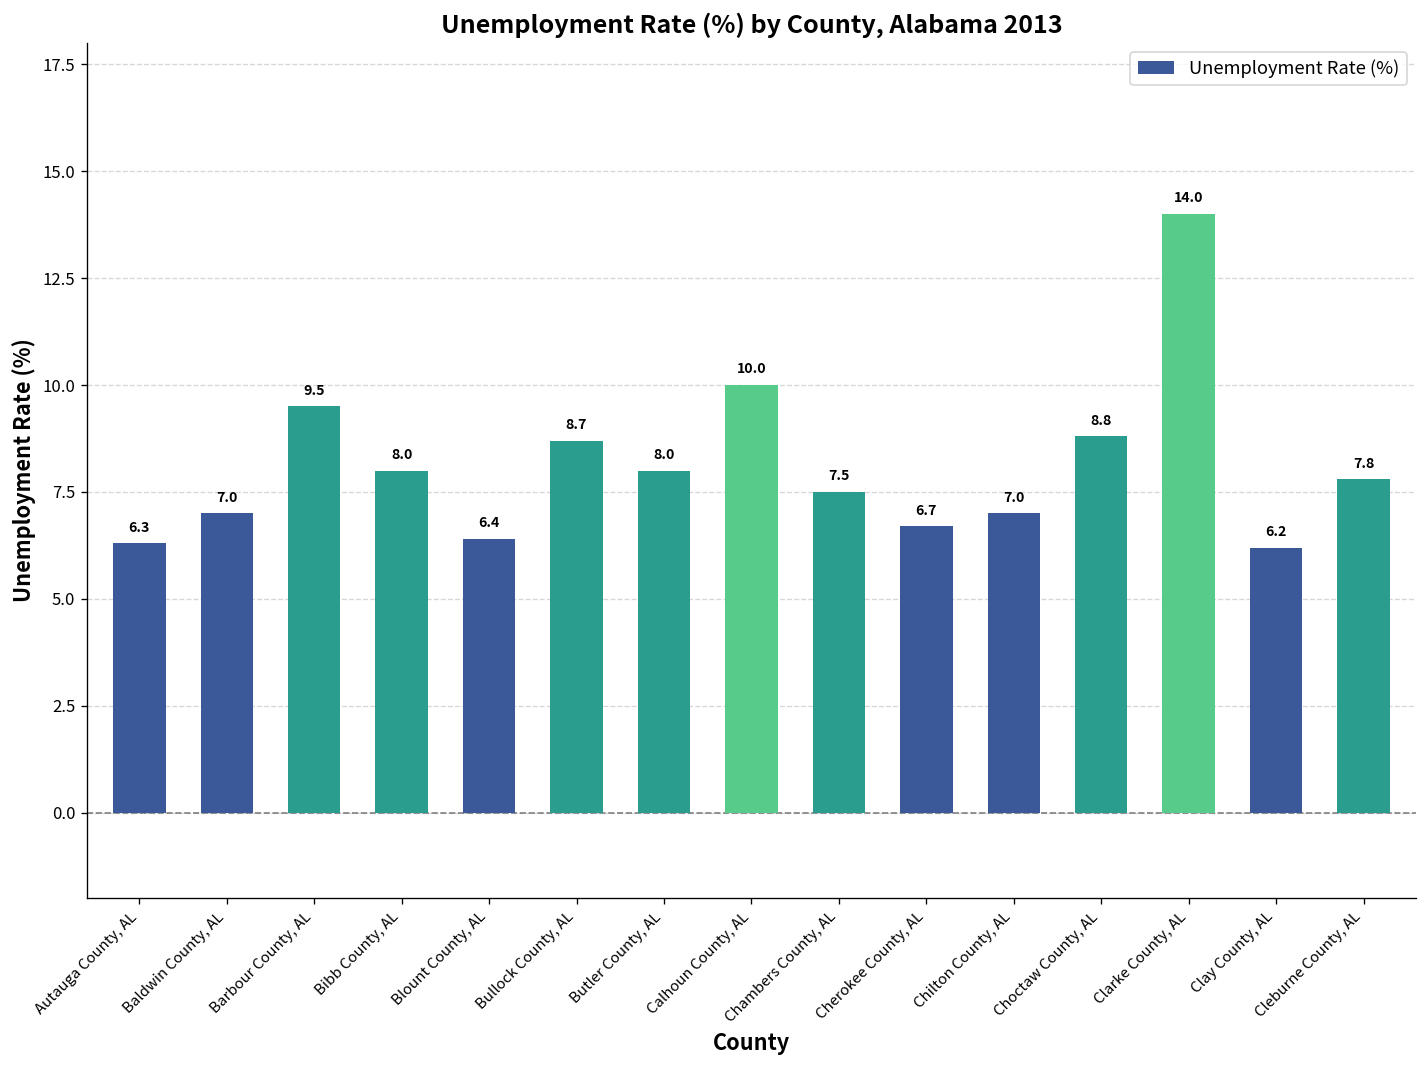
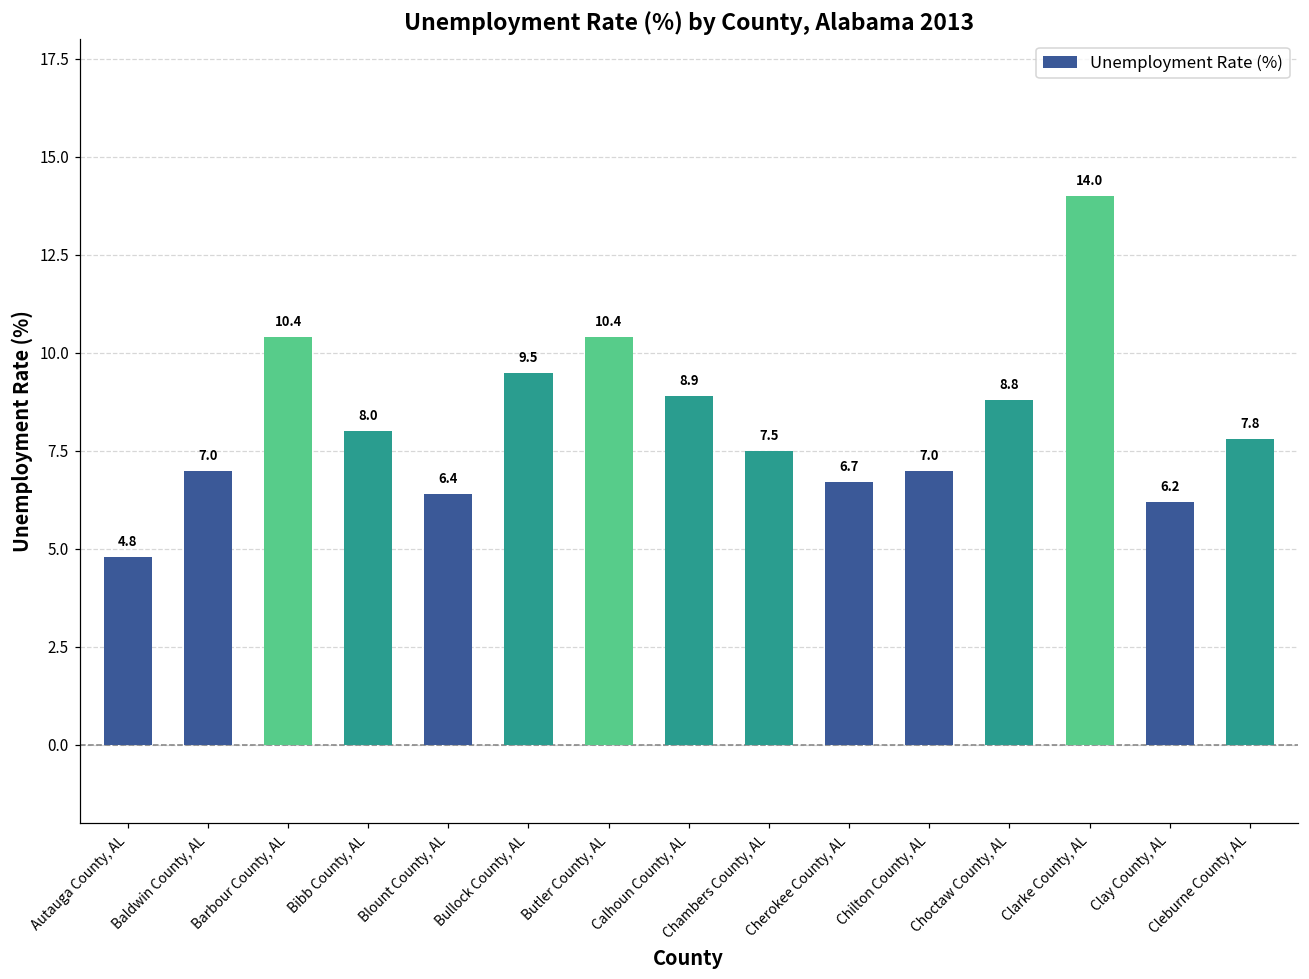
  {
-   "Autauga County, AL": 6.3,
+   "Autauga County, AL": 4.8,
    "Baldwin County, AL": 7.0,
-   "Barbour County, AL": 9.5,
+   "Barbour County, AL": 10.4,
    "Bibb County, AL": 8.0,
    "Blount County, AL": 6.4,
-   "Bullock County, AL": 8.7,
-   "Butler County, AL": 8.0,
-   "Calhoun County, AL": 10.0,
+   "Bullock County, AL": 9.5,
+   "Butler County, AL": 10.4,
+   "Calhoun County, AL": 8.9,
    "Chambers County, AL": 7.5,
    "Cherokee County, AL": 6.7,
    "Chilton County, AL": 7.0,
    "Choctaw County, AL": 8.8,
    "Clarke County, AL": 14.0,
    "Clay County, AL": 6.2,
    "Cleburne County, AL": 7.8
  }
